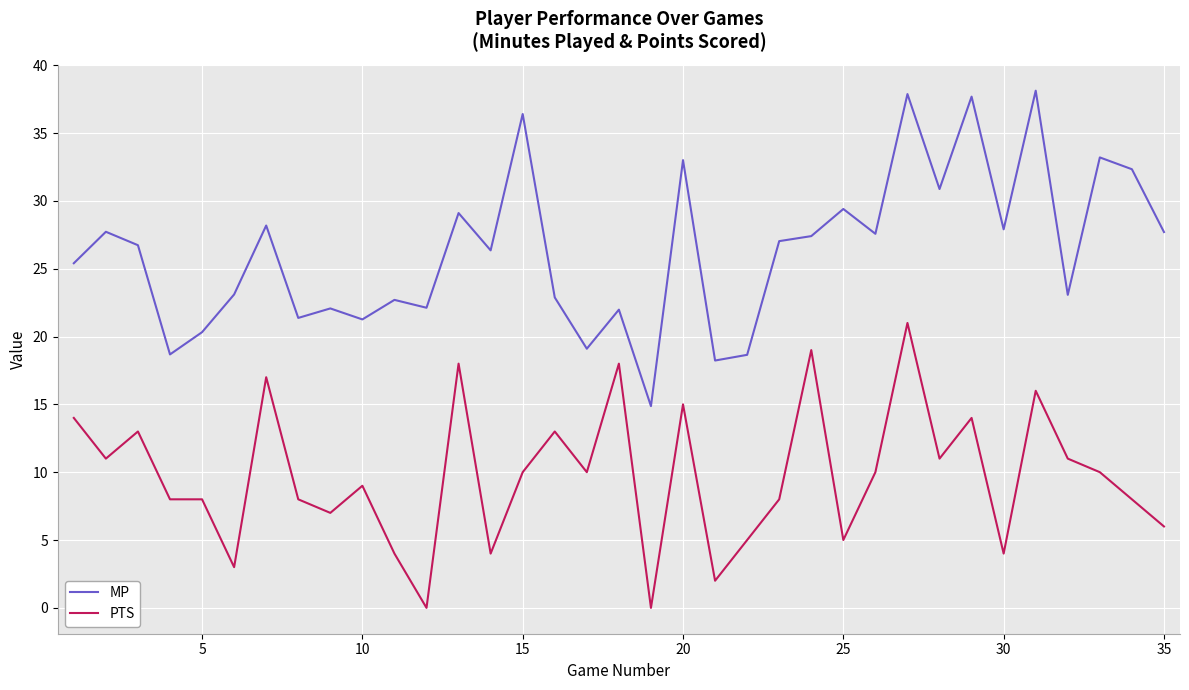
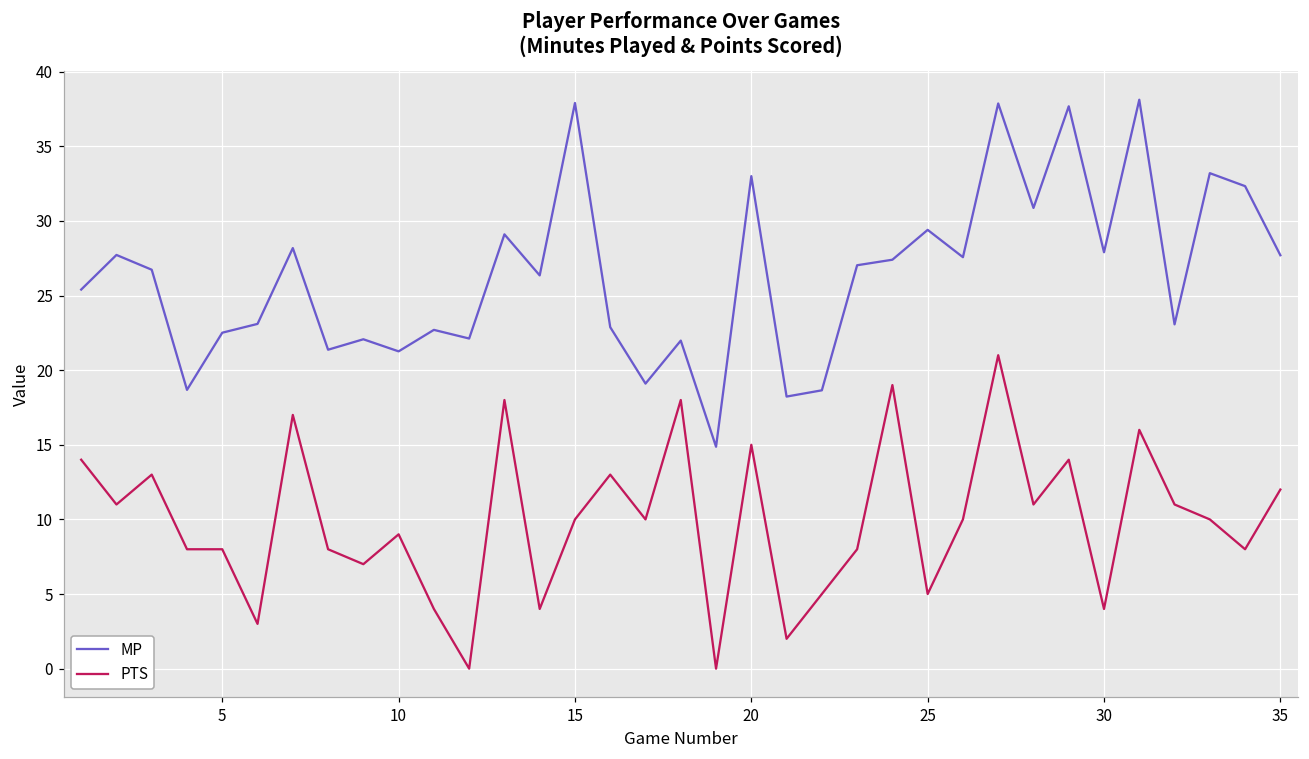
  {
    "MP": {
-     "5": 20.3,
+     "5": 22.5,
      "10": 21.3,
-     "15": 36.4,
+     "15": 37.9,
      "20": 33.0,
      "25": 29.4,
      "30": 27.9,
      "35": 27.7
    },
    "PTS": {
      "5": 8,
      "10": 9,
      "15": 10,
      "20": 15,
      "25": 5,
      "30": 4,
-     "35": 6
+     "35": 12
    }
  }
